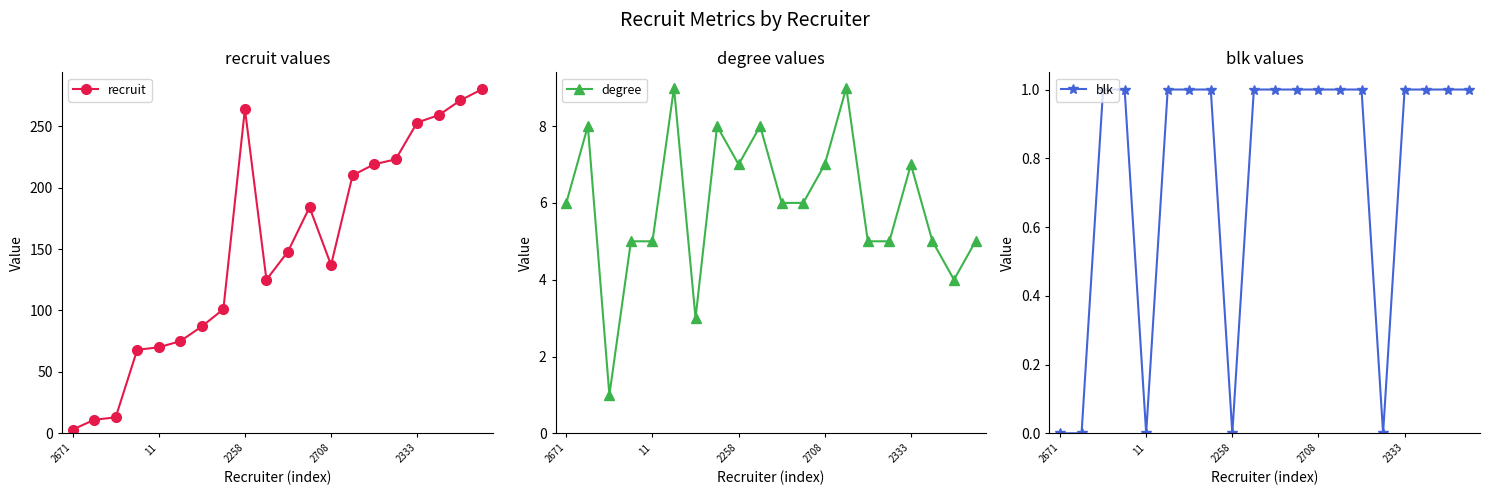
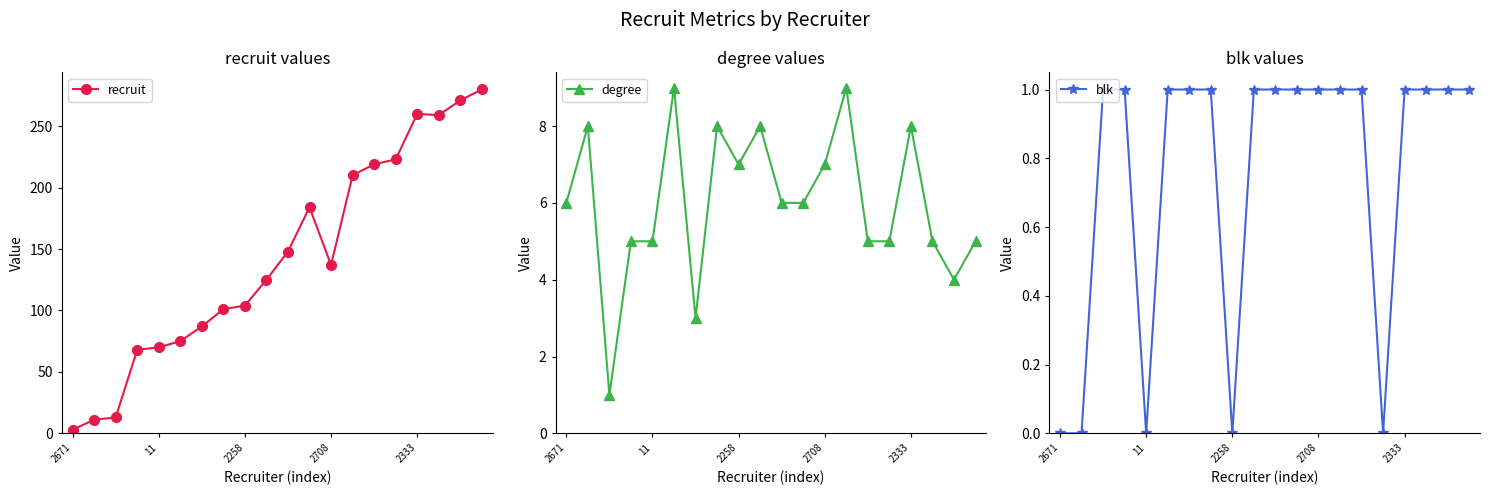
  {
    "recruit values": {
      "2671": 3,
-     "2258": 264,
+     "2258": 104,
      "2708": 137,
-     "2333": 253
+     "2333": 260
    },
    "degree values": {
      "2671": 6,
      "2258": 7,
      "2708": 7,
-     "2333": 7
+     "2333": 8
    },
    "blk values": {
      "2671": 0.00,
      "2258": 0.00,
      "2708": 1.00,
      "2333": 1.00
    }
  }
